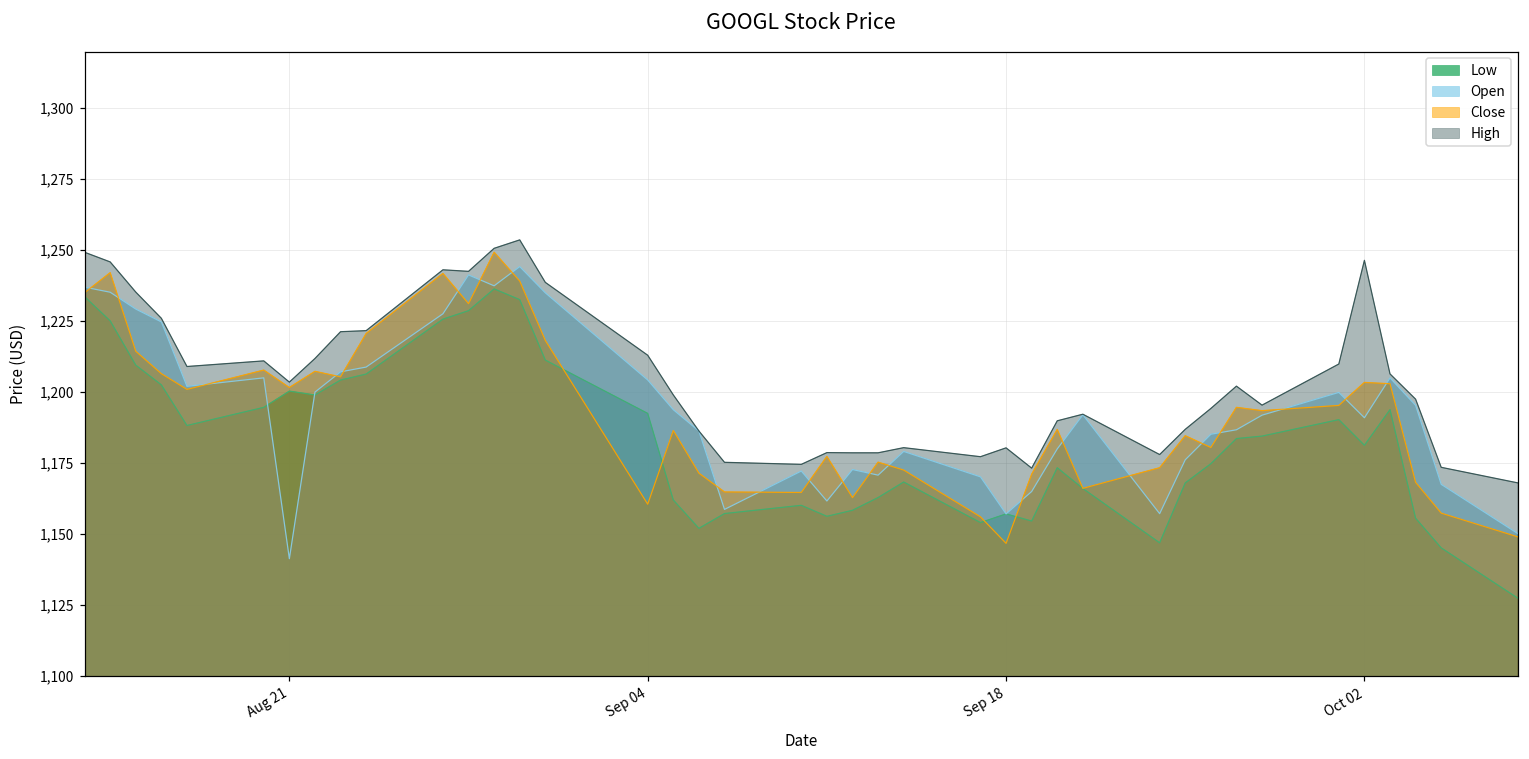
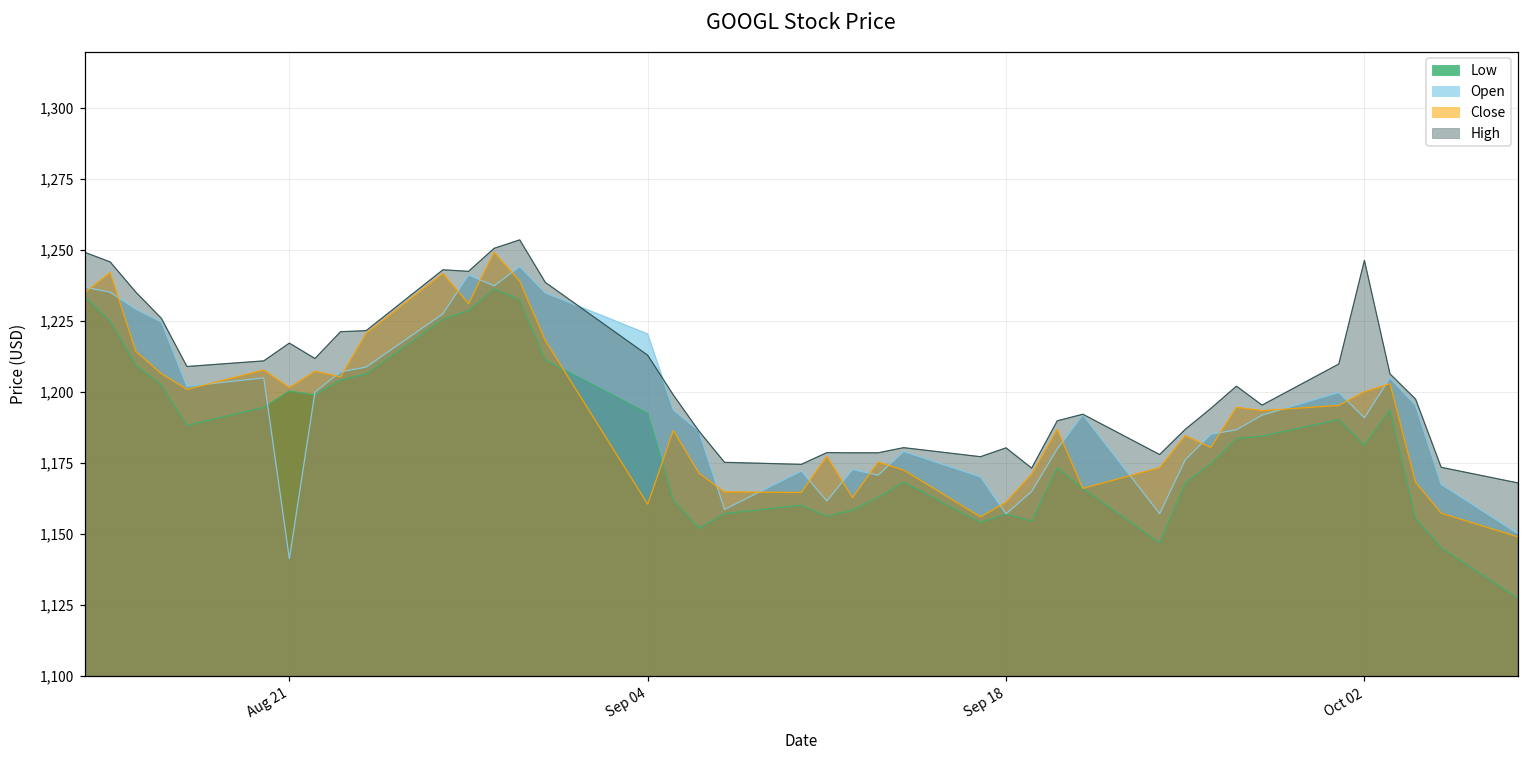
  {
    "Low": {
      "Aug 21": "1,200",
      "Sep 04": "1,193",
      "Oct 02": "1,181"
    },
    "Open": {
      "Aug 21": "1,141",
-     "Sep 04": "1,204",
+     "Sep 04": "1,220",
      "Oct 02": "1,191"
    },
    "Close": {
      "Aug 21": "1,202",
      "Sep 04": "1,161",
-     "Sep 18": "1,147",
-     "Oct 02": "1,203"
+     "Sep 18": "1,161",
+     "Oct 02": "1,200"
    },
    "High": {
-     "Aug 21": "1,204",
+     "Aug 21": "1,217",
      "Sep 04": "1,213",
      "Sep 18": "1,180",
      "Oct 02": "1,246"
    }
  }
